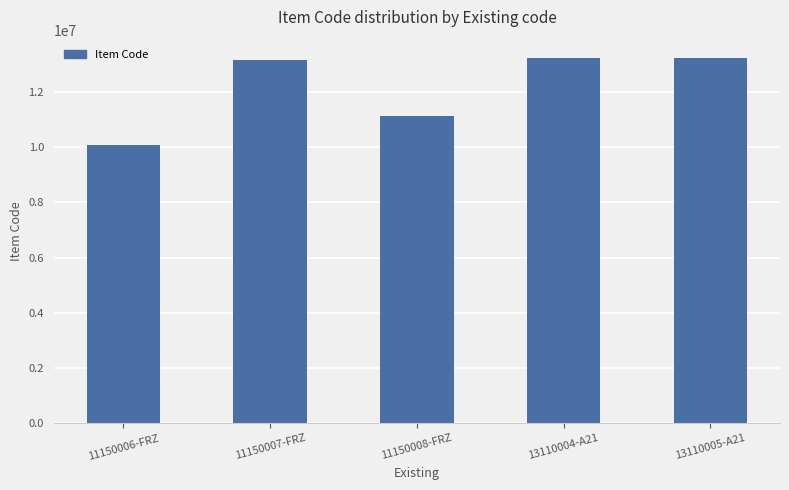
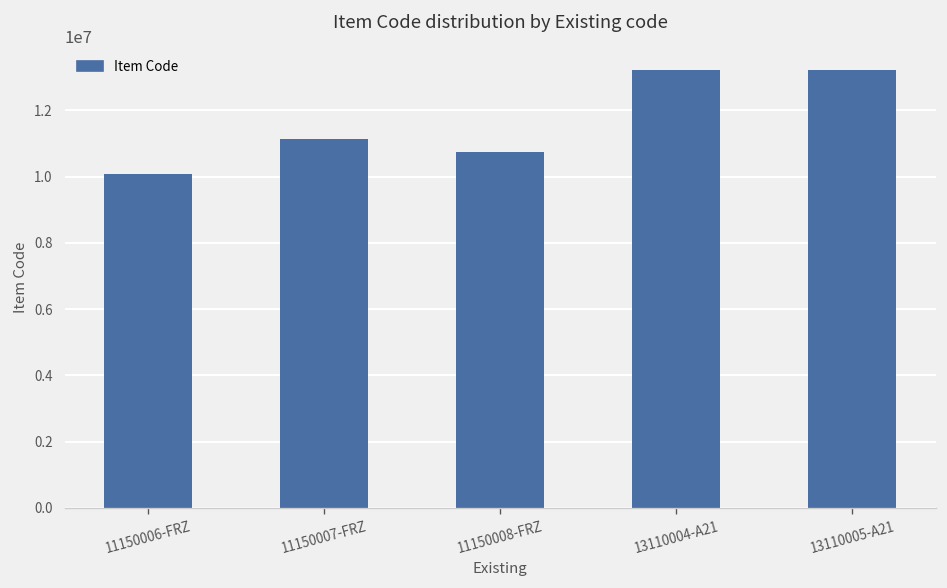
  {
    "11150006-FRZ": 10100000,
-   "11150007-FRZ": 13200000,
-   "11150008-FRZ": 11100000,
+   "11150007-FRZ": 11100000,
+   "11150008-FRZ": 10700000,
    "13110004-A21": 13200000,
    "13110005-A21": 13200000
  }
